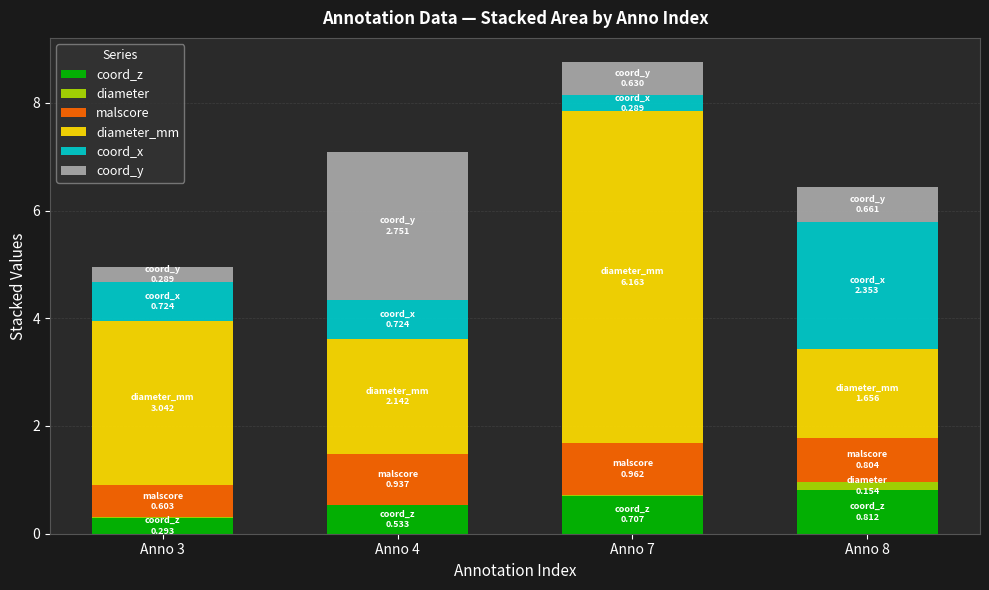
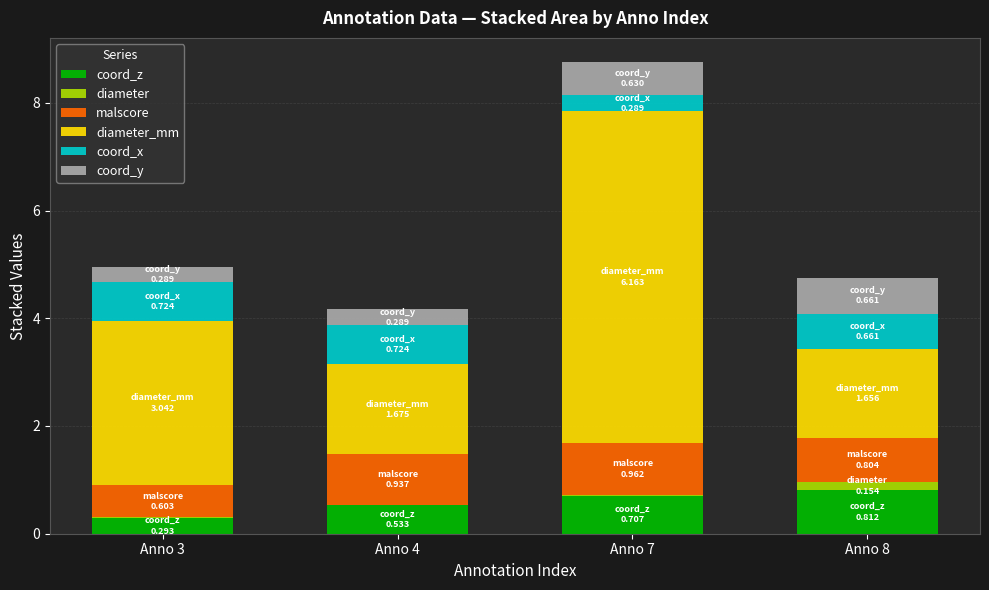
  {
    "coord_z": {
      "Anno 3": 0.293,
      "Anno 4": 0.533,
      "Anno 7": 0.707,
      "Anno 8": 0.812
    },
    "diameter": {
      "Anno 8": 0.154
    },
    "malscore": {
      "Anno 3": 0.603,
      "Anno 4": 0.937,
      "Anno 7": 0.962,
      "Anno 8": 0.804
    },
    "diameter_mm": {
      "Anno 3": 3.042,
-     "Anno 4": 2.142,
+     "Anno 4": 1.675,
      "Anno 7": 6.163,
      "Anno 8": 1.656
    },
    "coord_x": {
      "Anno 3": 0.724,
      "Anno 4": 0.724,
      "Anno 7": 0.289,
-     "Anno 8": 2.353
+     "Anno 8": 0.661
    },
    "coord_y": {
      "Anno 3": 0.289,
-     "Anno 4": 2.751,
+     "Anno 4": 0.289,
      "Anno 7": 0.630,
      "Anno 8": 0.661
    }
  }
